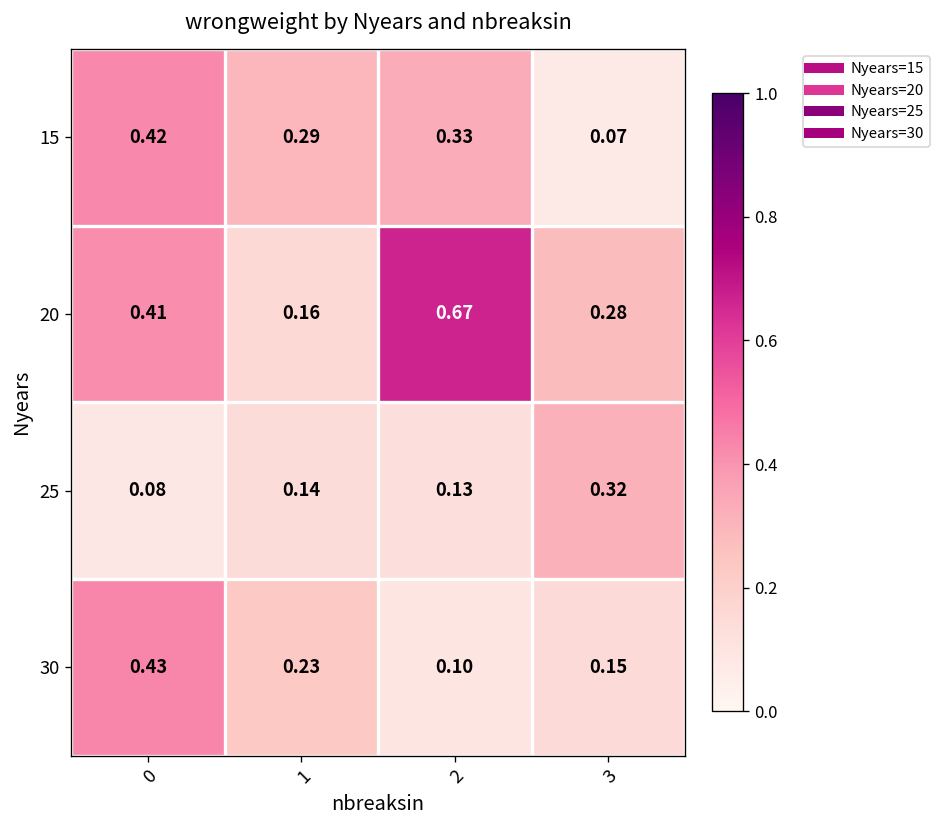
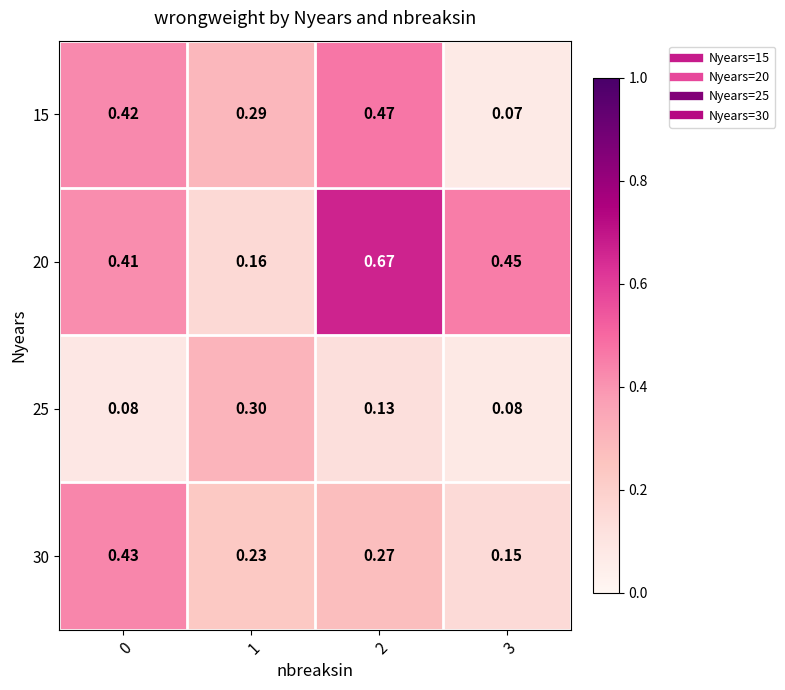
  {
    "15": {
      "0": 0.42,
      "1": 0.29,
-     "2": 0.33,
+     "2": 0.47,
      "3": 0.07
    },
    "20": {
      "0": 0.41,
      "1": 0.16,
      "2": 0.67,
-     "3": 0.28
+     "3": 0.45
    },
    "25": {
      "0": 0.08,
-     "1": 0.14,
+     "1": 0.30,
      "2": 0.13,
-     "3": 0.32
+     "3": 0.08
    },
    "30": {
      "0": 0.43,
      "1": 0.23,
-     "2": 0.10,
+     "2": 0.27,
      "3": 0.15
    }
  }
